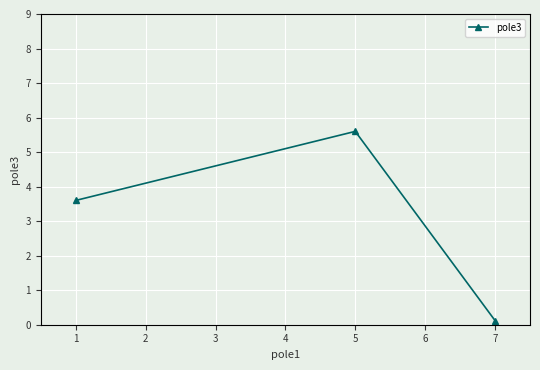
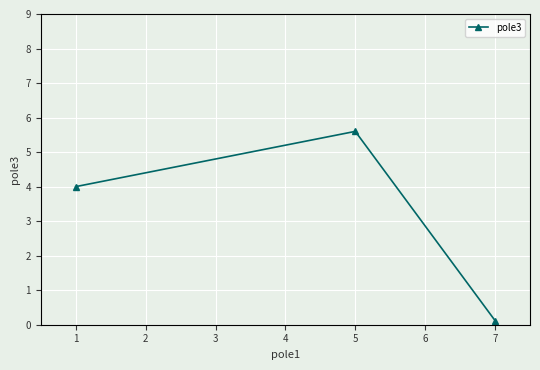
  {
-   "1": 3.6,
+   "1": 4.0,
    "5": 5.6,
    "7": 0.1
  }
